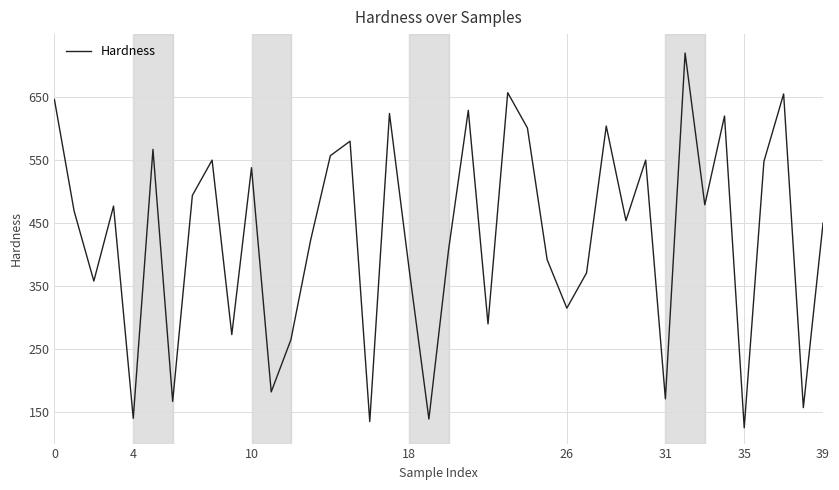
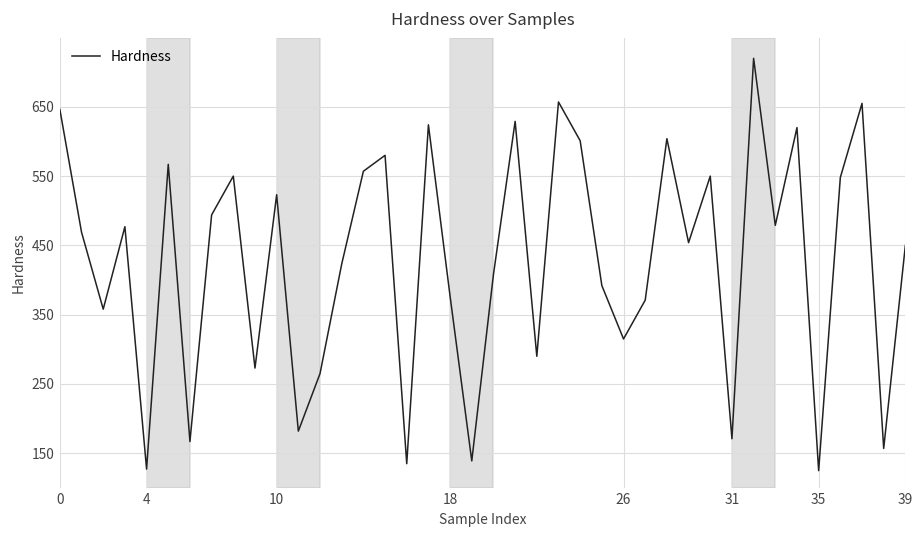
  {
    "0": 650,
-   "4": 140,
-   "10": 540,
+   "4": 130,
+   "10": 520,
    "18": 380,
    "26": 320,
    "31": 170,
    "35": 130,
    "39": 450
  }
